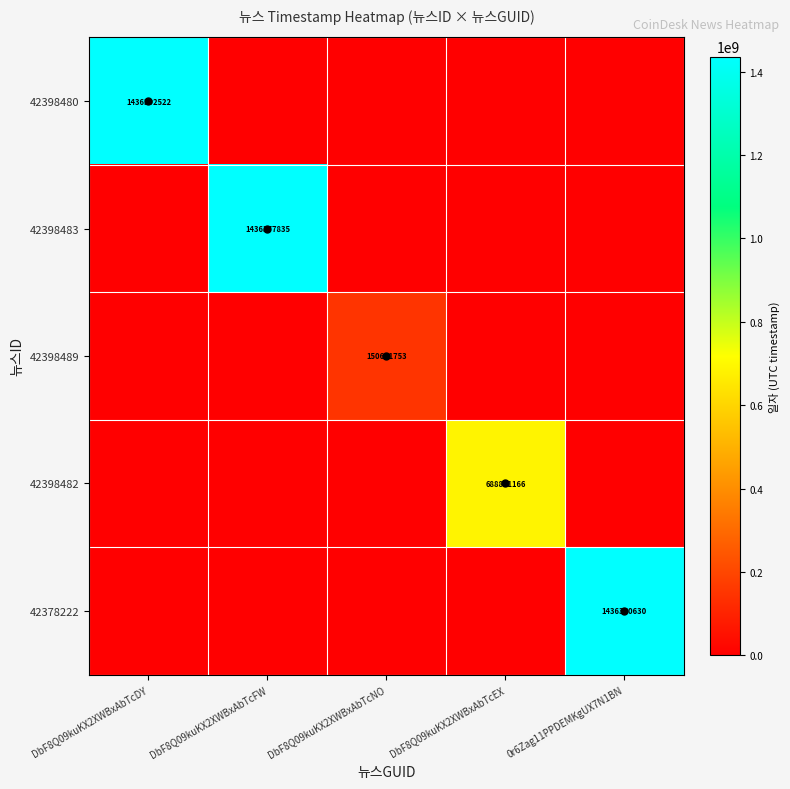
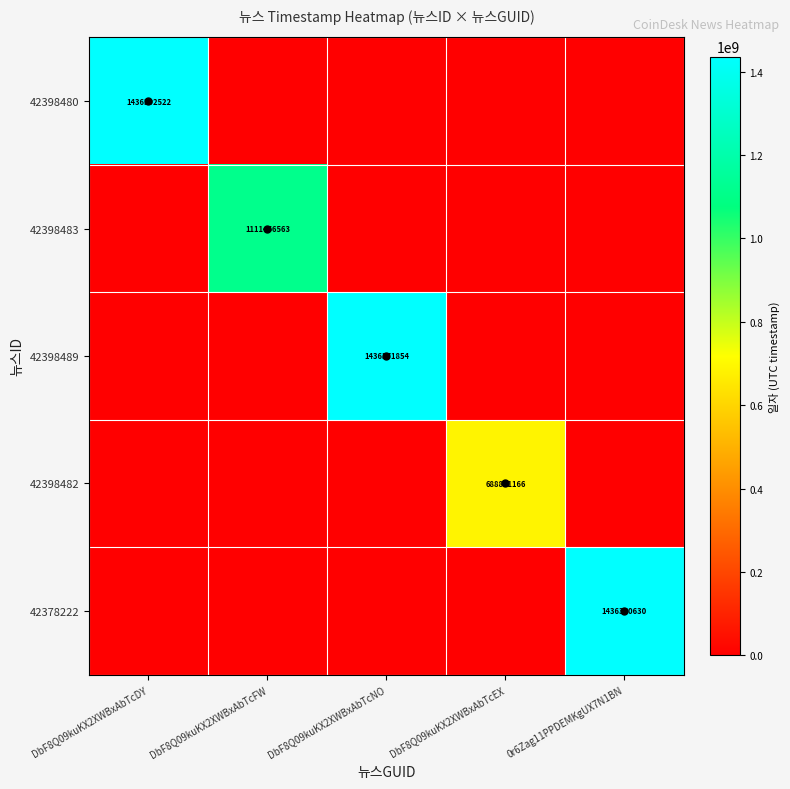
  {
    "42398483": {
-     "DbF8Q09kuKX2XWBxAbTcFW": 1436377835
+     "DbF8Q09kuKX2XWBxAbTcFW": 1111456563
    },
    "42398489": {
-     "DbF8Q09kuKX2XWBxAbTcNO": 150651753
+     "DbF8Q09kuKX2XWBxAbTcNO": 1436371854
    }
  }
